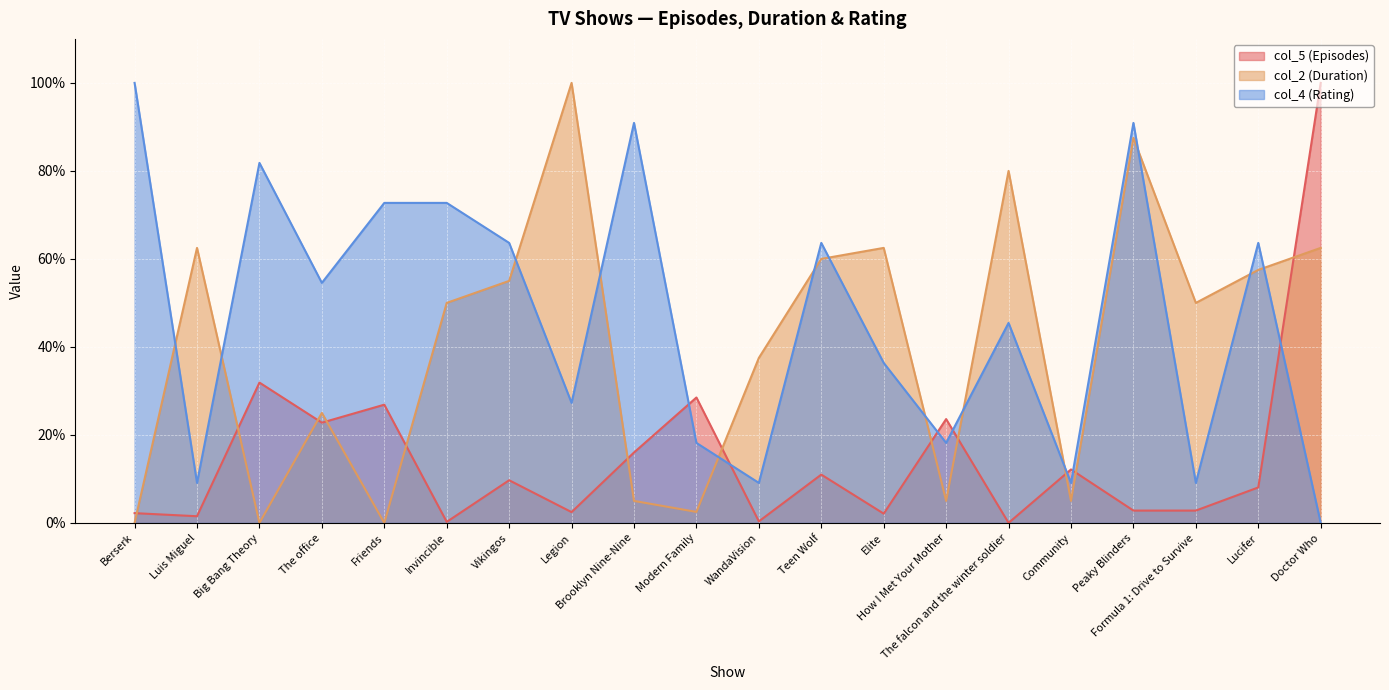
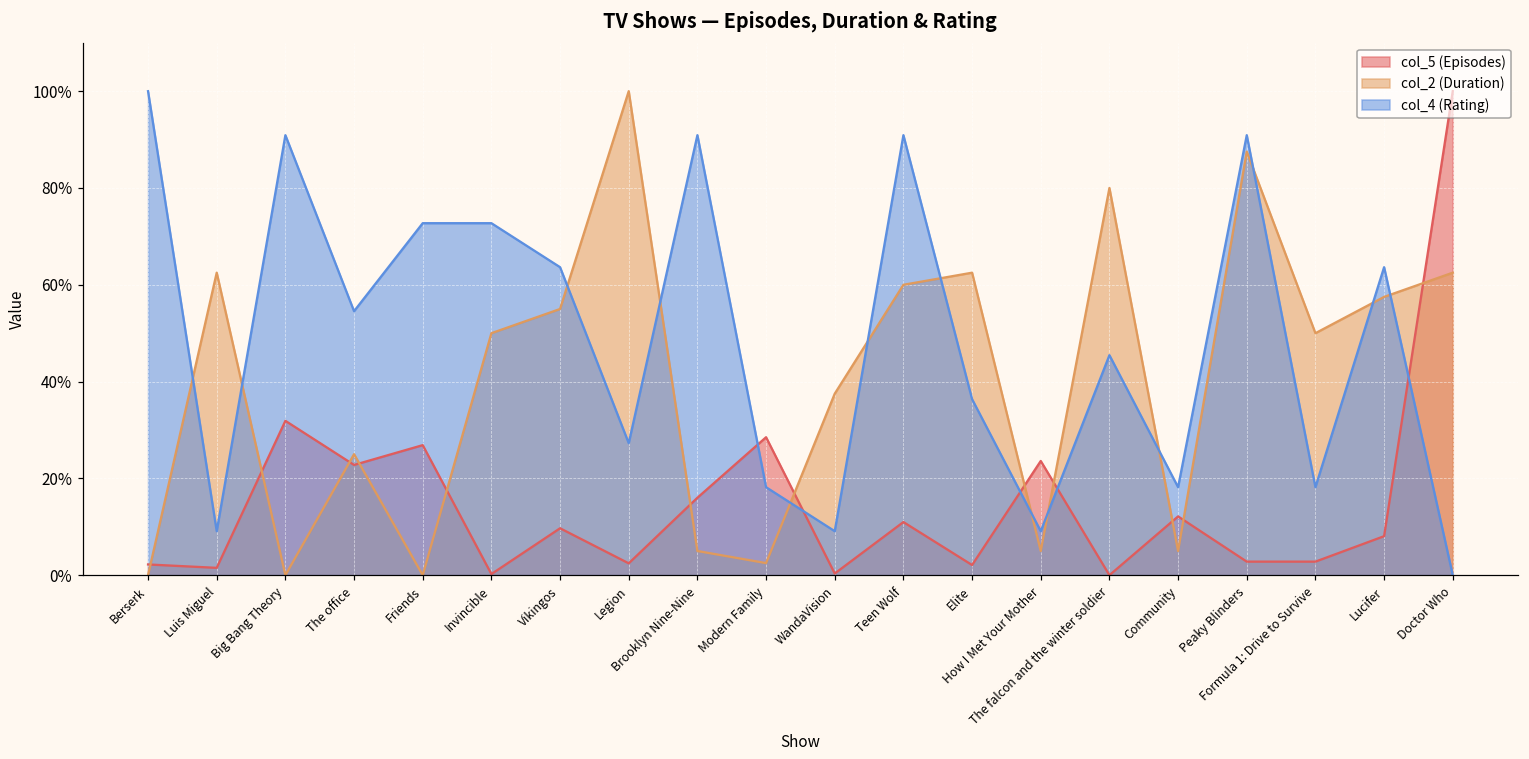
  {
    "col_4 (Rating)": {
      "Berserk": "100%",
      "Luis Miguel": "9%",
-     "Big Bang Theory": "82%",
+     "Big Bang Theory": "91%",
      "The office": "55%",
      "Friends": "73%",
      "Invincible": "73%",
      "Vikingos": "64%",
      "Legion": "27%",
      "Brooklyn Nine-Nine": "91%",
      "Modern Family": "18%",
      "WandaVision": "9%",
-     "Teen Wolf": "64%",
+     "Teen Wolf": "91%",
      "Elite": "36%",
-     "How I Met Your Mother": "18%",
+     "How I Met Your Mother": "9%",
      "The falcon and the winter soldier": "45%",
-     "Community": "9%",
+     "Community": "18%",
      "Peaky Blinders": "91%",
-     "Formula 1: Drive to Survive": "9%",
+     "Formula 1: Drive to Survive": "18%",
      "Lucifer": "64%",
      "Doctor Who": "0%"
    }
  }
